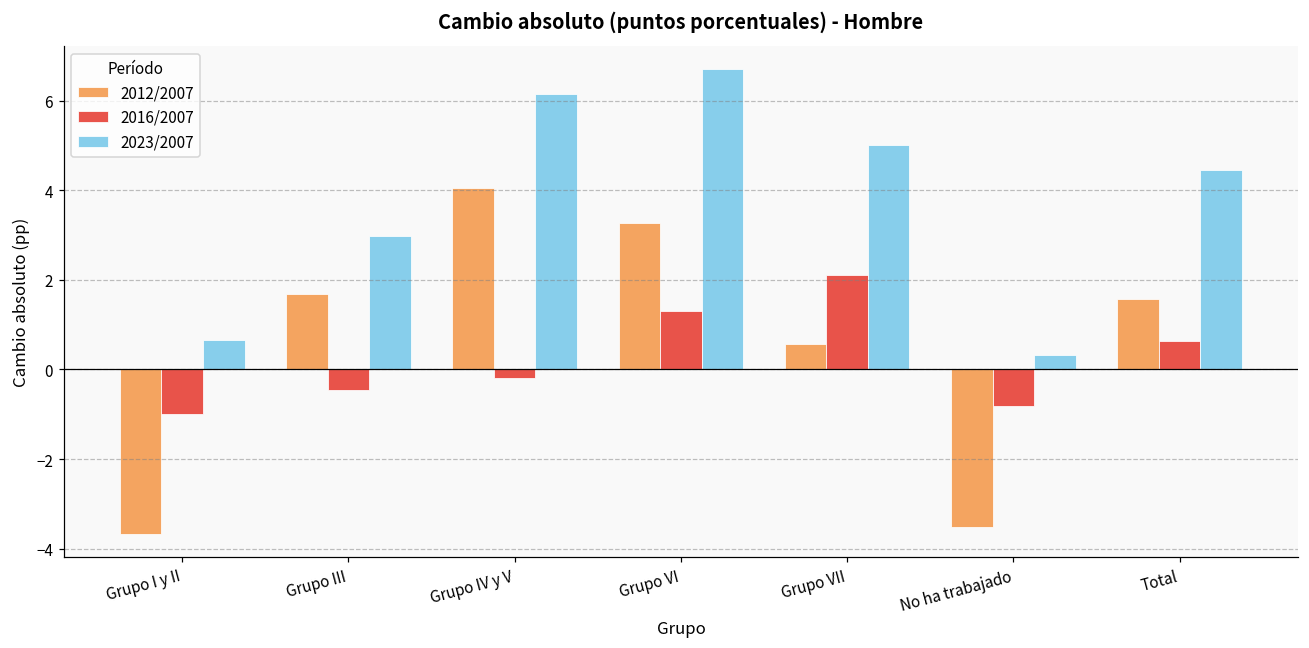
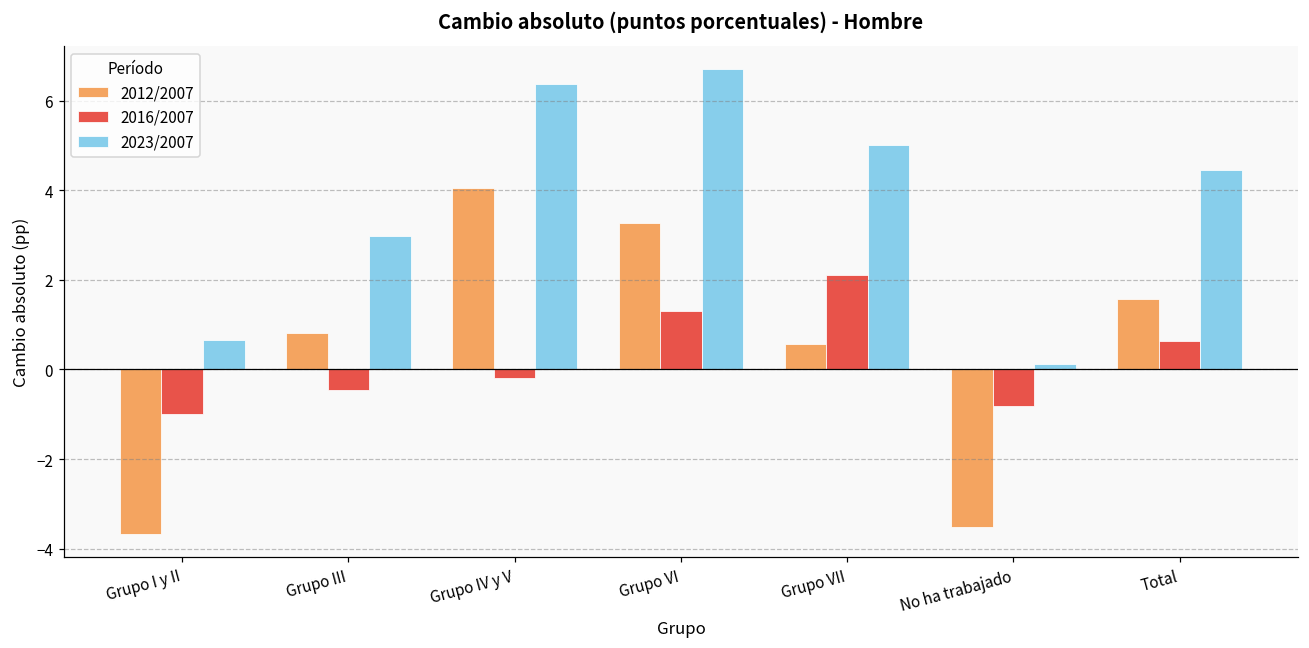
  {
    "2012/2007": {
      "Grupo I y II": -3.7,
-     "Grupo III": 1.7,
+     "Grupo III": 0.8,
      "Grupo IV y V": 4.1,
      "Grupo VI": 3.3,
      "Grupo VII": 0.6,
      "No ha trabajado": -3.5,
      "Total": 1.6
    },
    "2016/2007": {
      "Grupo I y II": -1.0,
      "Grupo III": -0.4,
      "Grupo IV y V": -0.2,
      "Grupo VI": 1.3,
      "Grupo VII": 2.1,
      "No ha trabajado": -0.8,
      "Total": 0.6
    },
    "2023/2007": {
      "Grupo I y II": 0.7,
      "Grupo III": 3.0,
-     "Grupo IV y V": 6.1,
+     "Grupo IV y V": 6.4,
      "Grupo VI": 6.7,
      "Grupo VII": 5.0,
-     "No ha trabajado": 0.3,
+     "No ha trabajado": 0.1,
      "Total": 4.5
    }
  }
